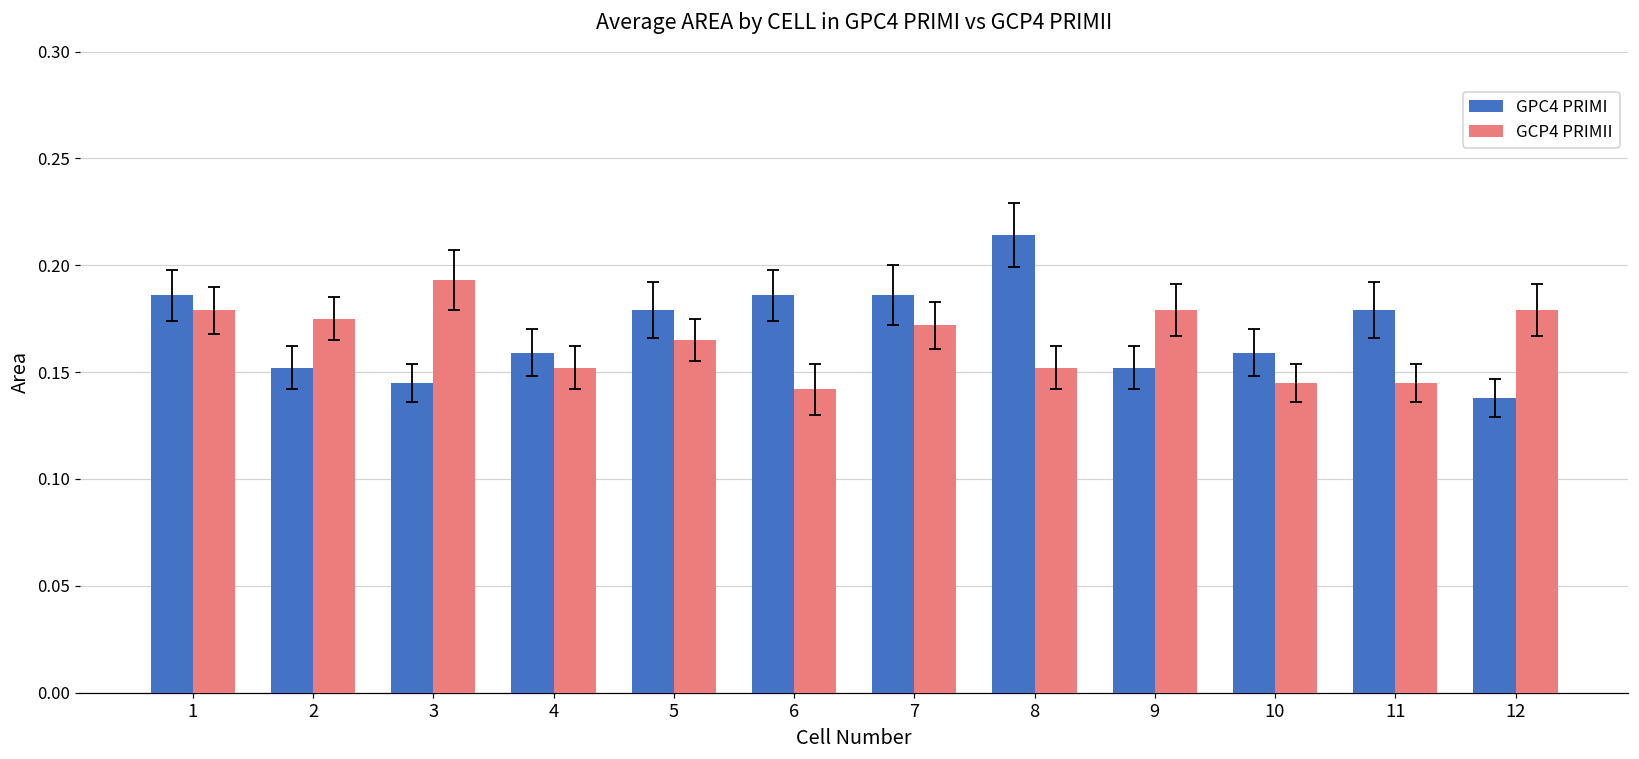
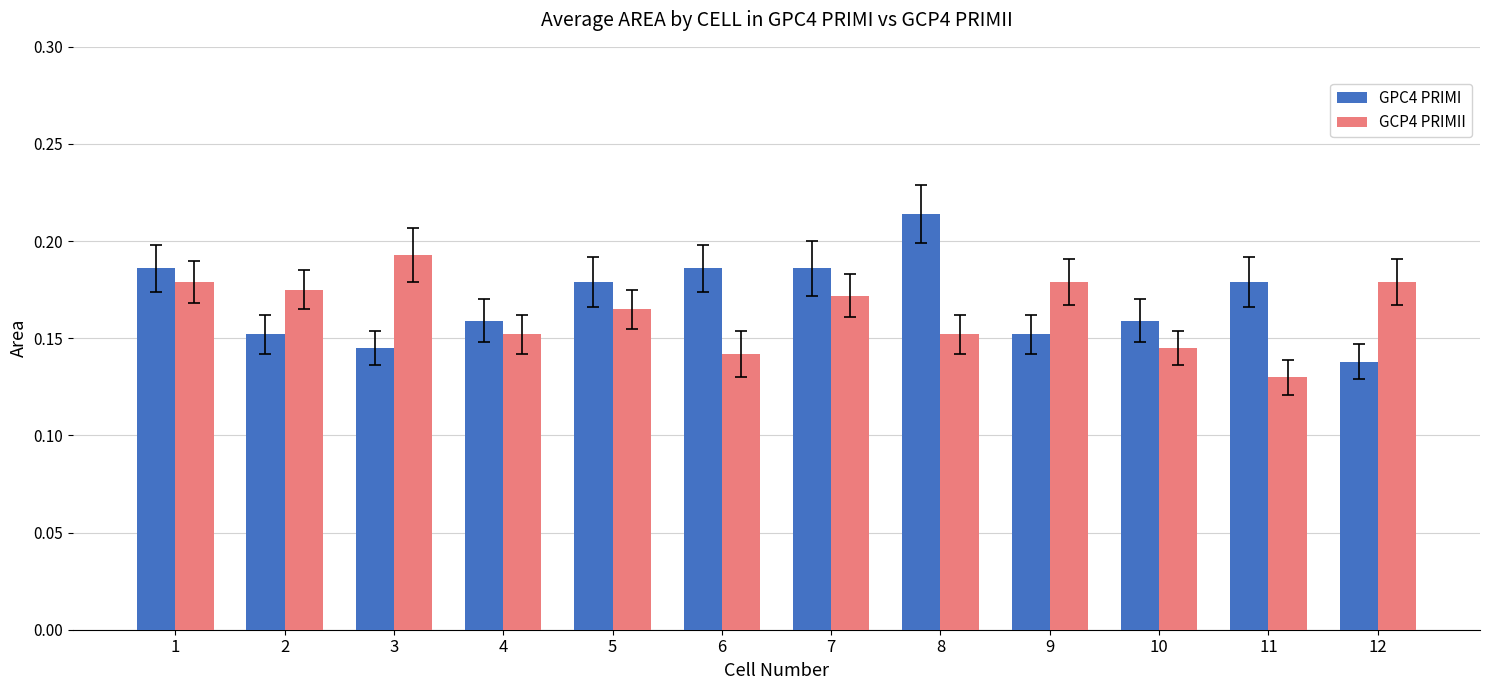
  {
    "GCP4 PRIMII": {
      "1": 0.179,
      "2": 0.175,
      "3": 0.193,
      "4": 0.152,
      "5": 0.165,
      "6": 0.142,
      "7": 0.172,
      "8": 0.152,
      "9": 0.179,
      "10": 0.145,
-     "11": 0.145,
+     "11": 0.130,
      "12": 0.179
    }
  }
